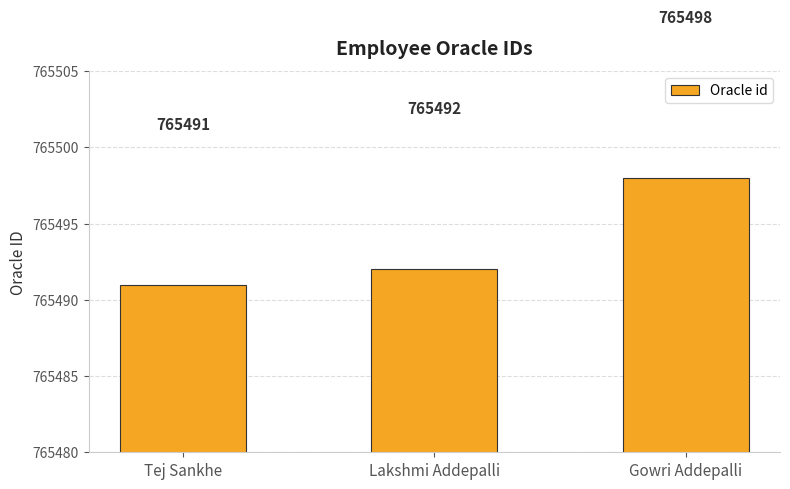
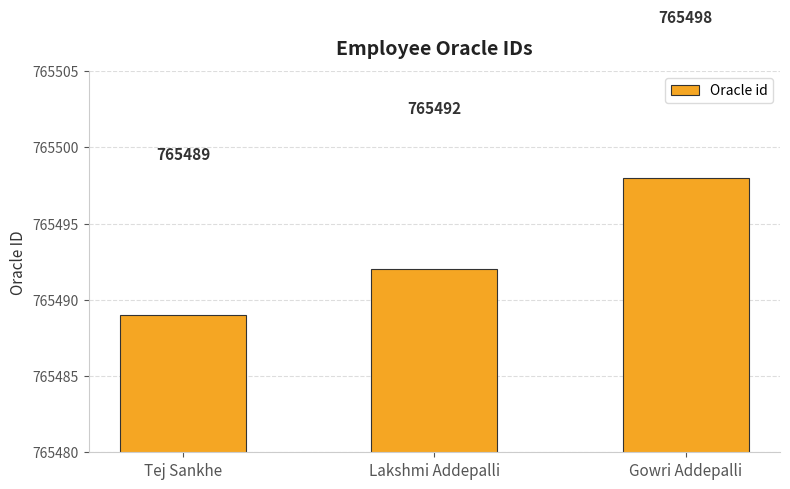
  {
-   "Tej Sankhe": 765491
+   "Tej Sankhe": 765489
  }
